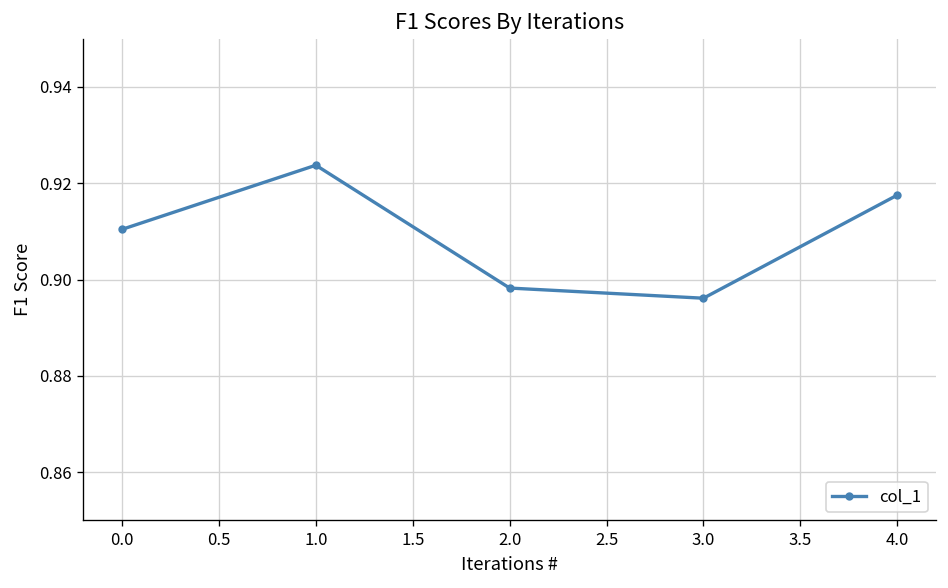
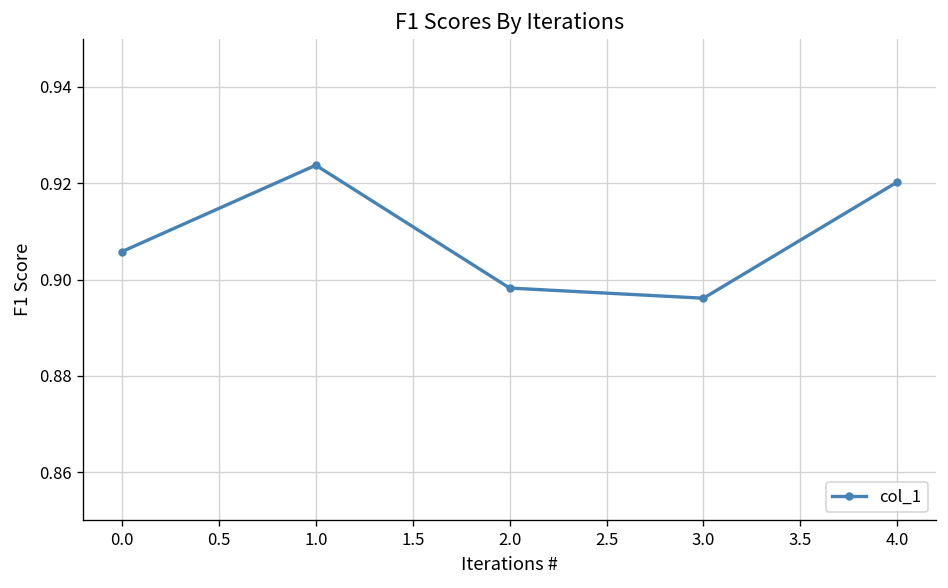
  {
-   "0.0": 0.910,
+   "0.0": 0.906,
    "1.0": 0.924,
    "2.0": 0.898,
    "3.0": 0.896,
-   "4.0": 0.918
+   "4.0": 0.920
  }
